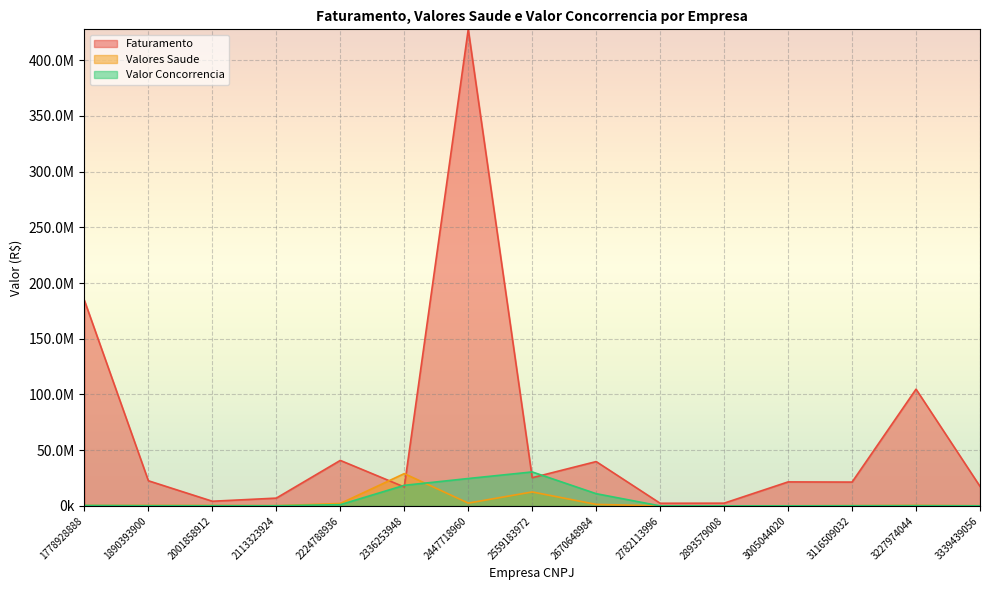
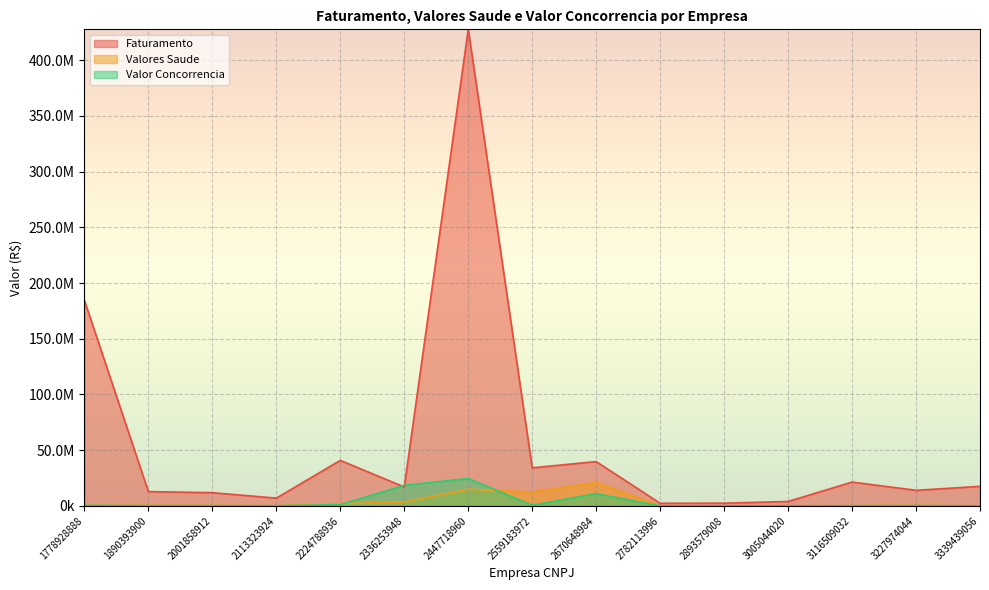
  {
    "Faturamento": {
      "1778928888": 184000000,
-     "1890393900": 23000000,
-     "2001858912": 4000000,
+     "1890393900": 13000000,
+     "2001858912": 12000000,
      "2113323924": 7000000,
      "2224788936": 41000000,
      "2447718960": 428000000,
-     "2559183972": 25000000,
+     "2559183972": 34000000,
      "2670648984": 40000000,
      "2893579008": 2000000,
-     "3005044020": 22000000,
+     "3005044020": 4000000,
      "3116509032": 21000000,
-     "3227974044": 105000000,
+     "3227974044": 14000000,
      "3339439056": 18000000
    },
    "Valores Saude": {
-     "2336253948": 29000000,
-     "2447718960": 3000000,
+     "2336253948": 3000000,
+     "2447718960": 15000000,
      "2559183972": 13000000,
-     "2670648984": 1000000
+     "2670648984": 21000000
    },
    "Valor Concorrencia": {
      "2447718960": 25000000,
-     "2559183972": 31000000,
+     "2559183972": 1000000,
      "2670648984": 11000000
    }
  }
